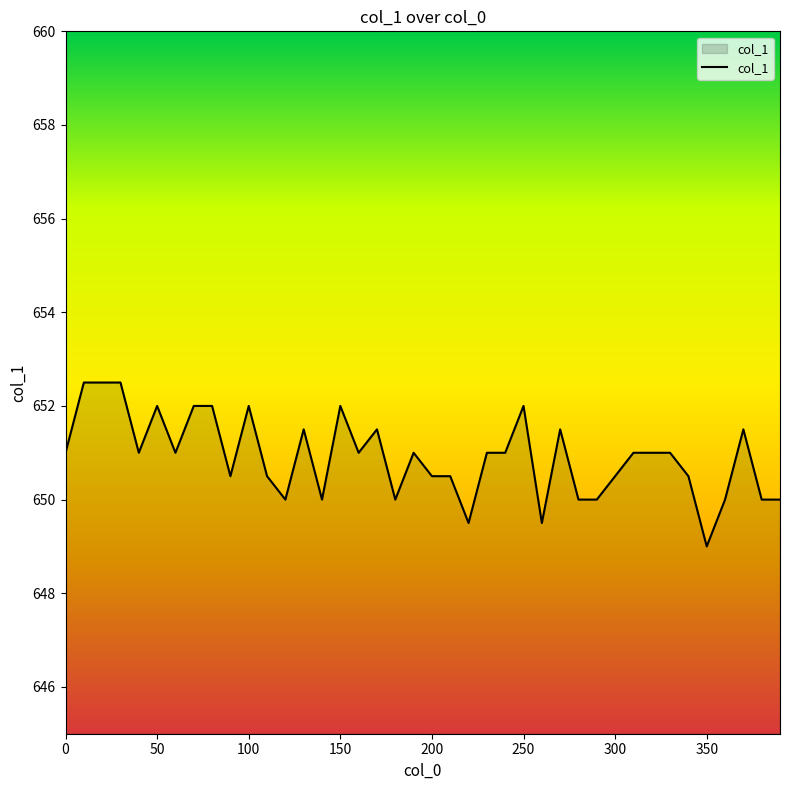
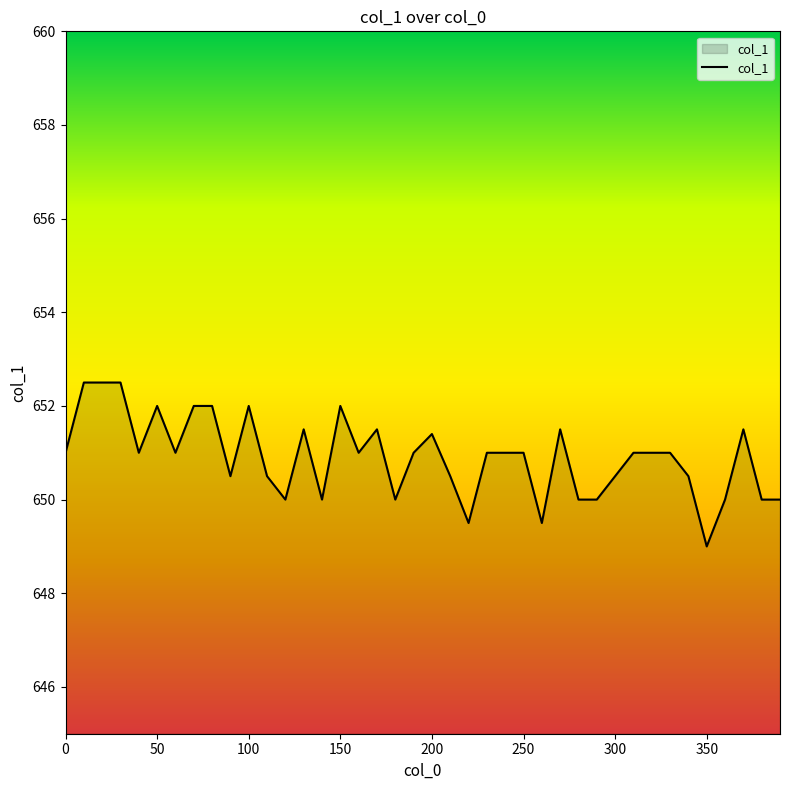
  {
    "0": 651.0,
    "50": 652.0,
    "100": 652.0,
    "150": 652.0,
-   "200": 650.5,
-   "250": 652,
+   "200": 651.4,
+   "250": 651,
    "300": 650.5,
    "350": 649.0
  }
